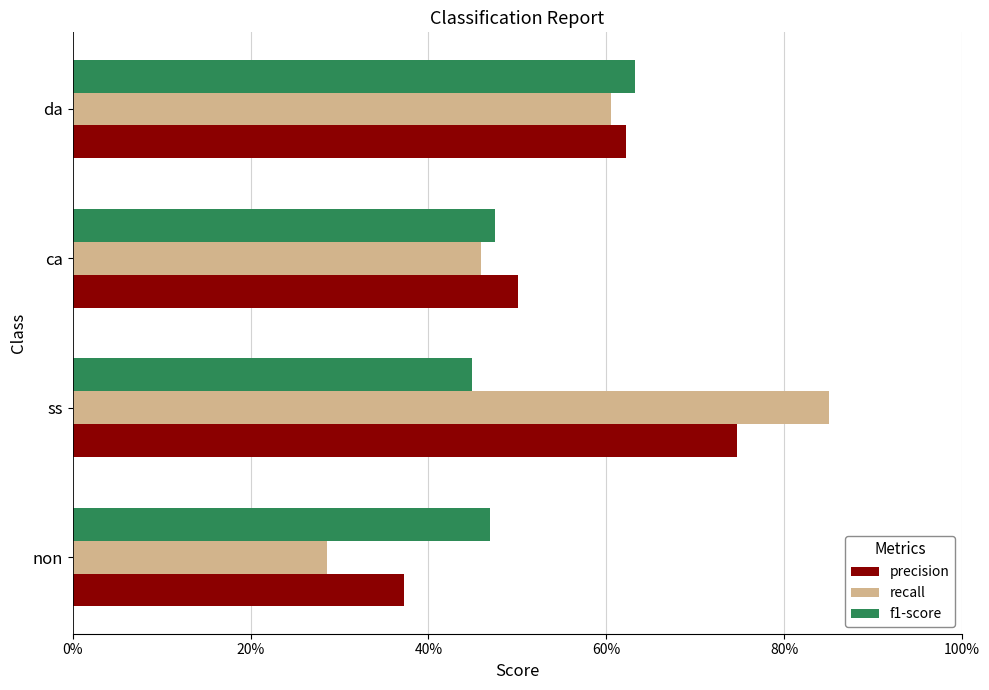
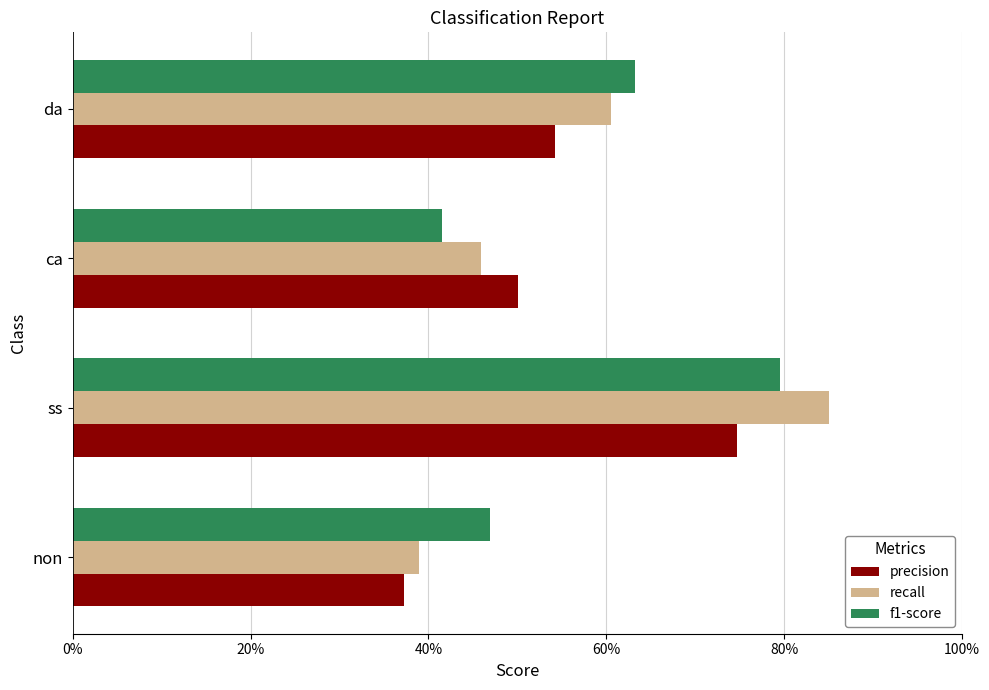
  {
    "precision": {
-     "da": "62%",
+     "da": "54%",
      "ca": "50%",
      "ss": "75%",
      "non": "37%"
    },
    "recall": {
      "da": "61%",
      "ca": "46%",
      "ss": "85%",
-     "non": "29%"
+     "non": "39%"
    },
    "f1-score": {
      "da": "63%",
-     "ca": "47%",
-     "ss": "45%",
+     "ca": "42%",
+     "ss": "79%",
      "non": "47%"
    }
  }
